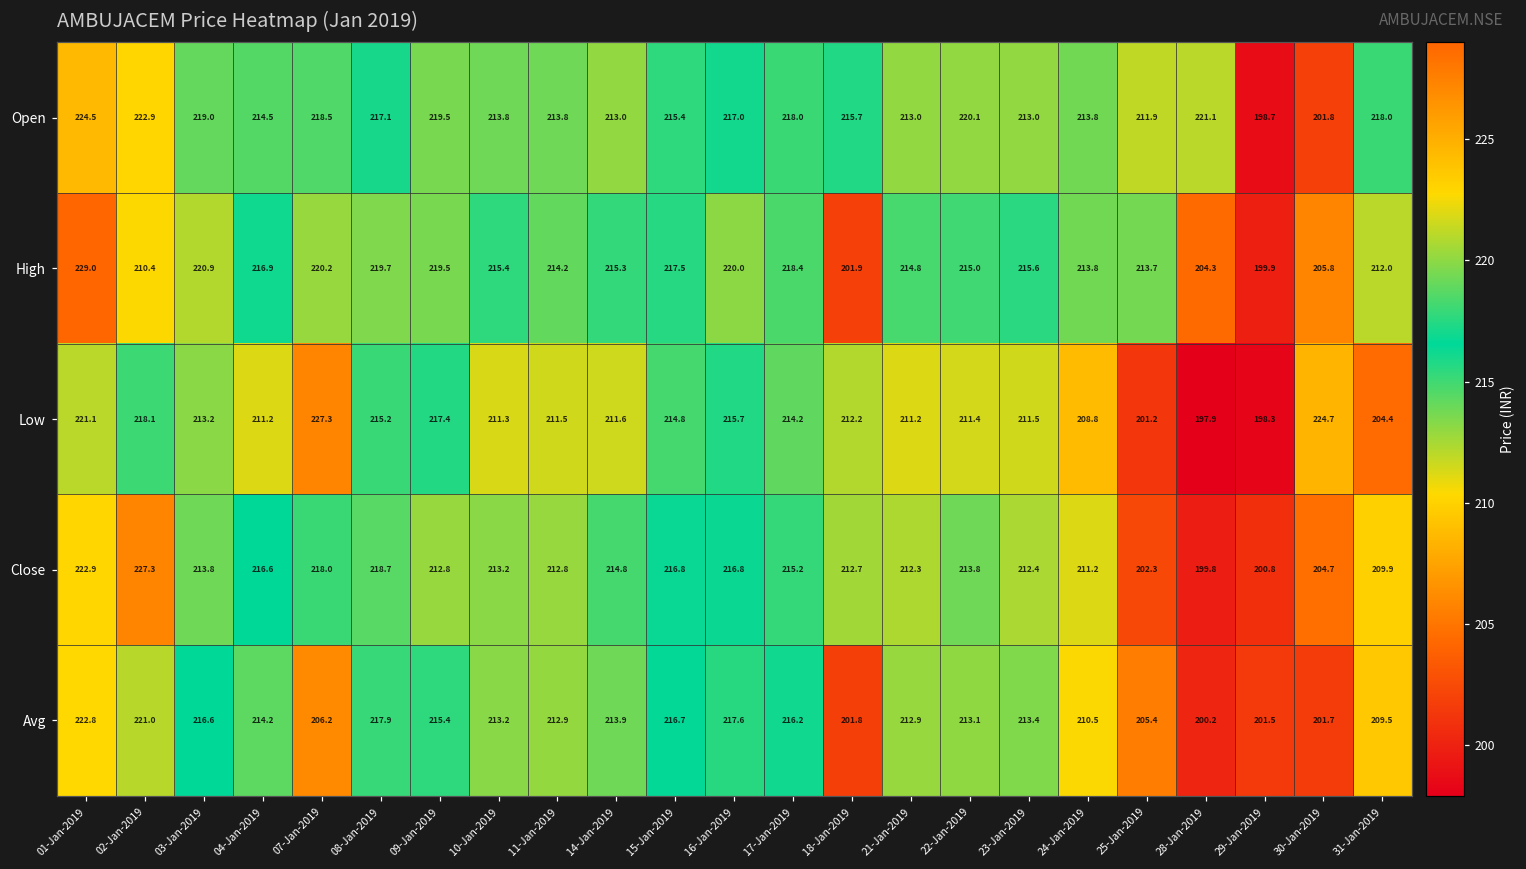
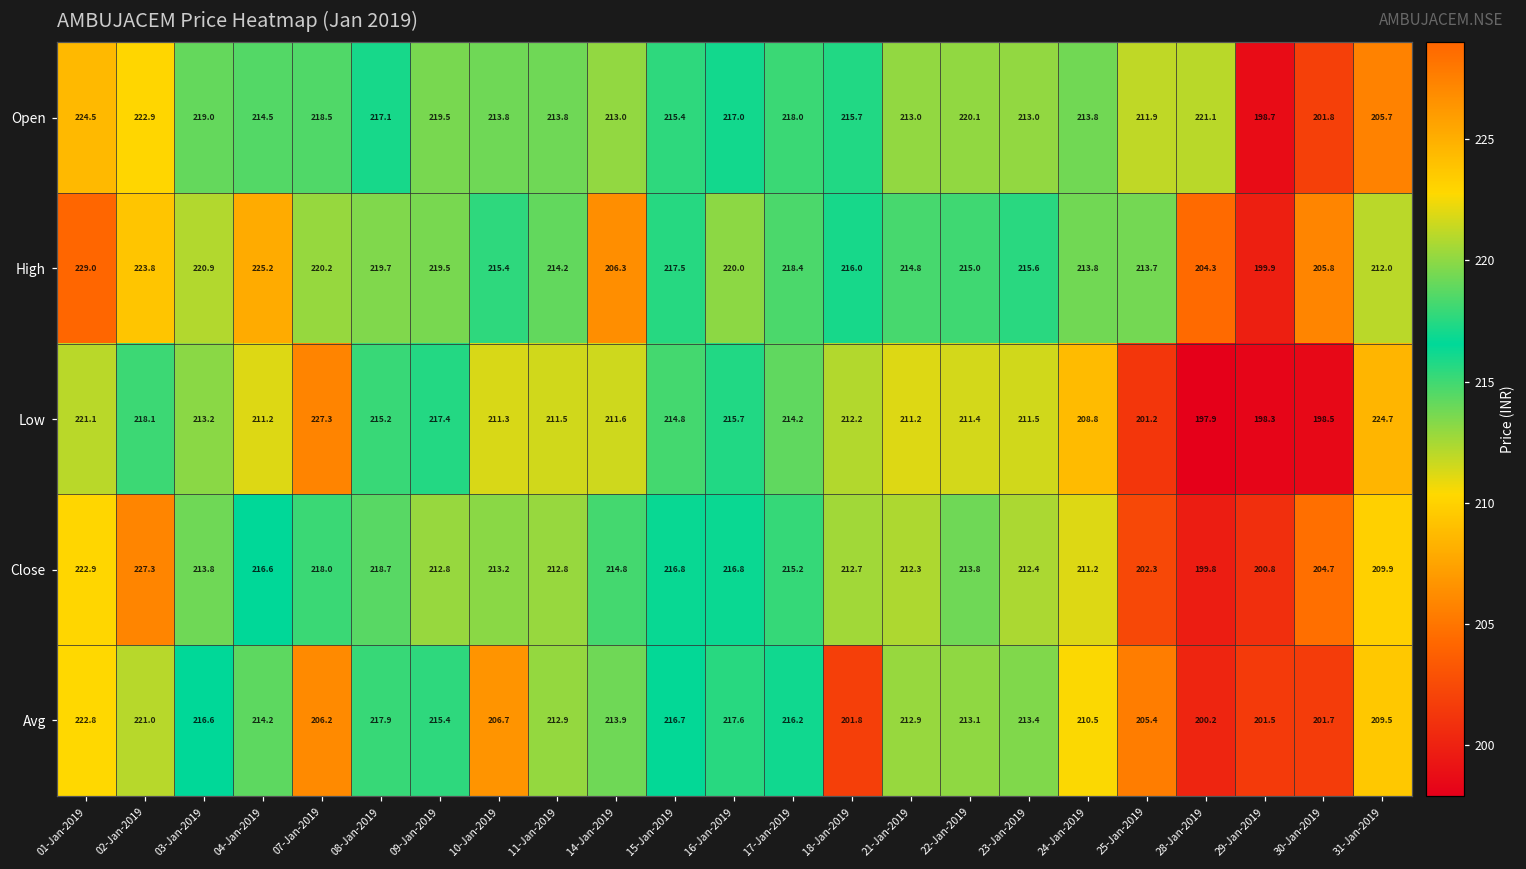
  {
    "Open": {
      "01-Jan-2019": 224.5,
      "02-Jan-2019": 222.9,
      "03-Jan-2019": 219.0,
      "04-Jan-2019": 214.5,
      "07-Jan-2019": 218.5,
      "08-Jan-2019": 217.1,
      "09-Jan-2019": 219.5,
      "10-Jan-2019": 213.8,
      "11-Jan-2019": 213.8,
      "14-Jan-2019": 213.0,
      "15-Jan-2019": 215.4,
      "16-Jan-2019": 217.0,
      "17-Jan-2019": 218.0,
      "18-Jan-2019": 215.7,
      "21-Jan-2019": 213.0,
      "22-Jan-2019": 220.1,
      "23-Jan-2019": 213.0,
      "24-Jan-2019": 213.8,
      "25-Jan-2019": 211.9,
      "28-Jan-2019": 221.1,
      "29-Jan-2019": 198.7,
      "30-Jan-2019": 201.8,
-     "31-Jan-2019": 218.0
+     "31-Jan-2019": 205.7
    },
    "High": {
      "01-Jan-2019": 229.0,
-     "02-Jan-2019": 210.4,
+     "02-Jan-2019": 223.8,
      "03-Jan-2019": 220.9,
-     "04-Jan-2019": 216.9,
+     "04-Jan-2019": 225.2,
      "07-Jan-2019": 220.2,
      "08-Jan-2019": 219.7,
      "09-Jan-2019": 219.5,
      "10-Jan-2019": 215.4,
      "11-Jan-2019": 214.2,
-     "14-Jan-2019": 215.3,
+     "14-Jan-2019": 206.3,
      "15-Jan-2019": 217.5,
      "16-Jan-2019": 220.0,
      "17-Jan-2019": 218.4,
-     "18-Jan-2019": 201.9,
+     "18-Jan-2019": 216.0,
      "21-Jan-2019": 214.8,
      "22-Jan-2019": 215.0,
      "23-Jan-2019": 215.6,
      "24-Jan-2019": 213.8,
      "25-Jan-2019": 213.7,
      "28-Jan-2019": 204.3,
      "29-Jan-2019": 199.9,
      "30-Jan-2019": 205.8,
      "31-Jan-2019": 212.0
    },
    "Low": {
      "01-Jan-2019": 221.1,
      "02-Jan-2019": 218.1,
      "03-Jan-2019": 213.2,
      "04-Jan-2019": 211.2,
      "07-Jan-2019": 227.3,
      "08-Jan-2019": 215.2,
      "09-Jan-2019": 217.4,
      "10-Jan-2019": 211.3,
      "11-Jan-2019": 211.5,
      "14-Jan-2019": 211.6,
      "15-Jan-2019": 214.8,
      "16-Jan-2019": 215.7,
      "17-Jan-2019": 214.2,
      "18-Jan-2019": 212.2,
      "21-Jan-2019": 211.2,
      "22-Jan-2019": 211.4,
      "23-Jan-2019": 211.5,
      "24-Jan-2019": 208.8,
      "25-Jan-2019": 201.2,
      "28-Jan-2019": 197.9,
      "29-Jan-2019": 198.3,
-     "30-Jan-2019": 224.7,
-     "31-Jan-2019": 204.4
+     "30-Jan-2019": 198.5,
+     "31-Jan-2019": 224.7
    },
    "Close": {
      "01-Jan-2019": 222.9,
      "02-Jan-2019": 227.3,
      "03-Jan-2019": 213.8,
      "04-Jan-2019": 216.6,
      "07-Jan-2019": 218.0,
      "08-Jan-2019": 218.7,
      "09-Jan-2019": 212.8,
      "10-Jan-2019": 213.2,
      "11-Jan-2019": 212.8,
      "14-Jan-2019": 214.8,
      "15-Jan-2019": 216.8,
      "16-Jan-2019": 216.8,
      "17-Jan-2019": 215.2,
      "18-Jan-2019": 212.7,
      "21-Jan-2019": 212.3,
      "22-Jan-2019": 213.8,
      "23-Jan-2019": 212.4,
      "24-Jan-2019": 211.2,
      "25-Jan-2019": 202.3,
      "28-Jan-2019": 199.8,
      "29-Jan-2019": 200.8,
      "30-Jan-2019": 204.7,
      "31-Jan-2019": 209.9
    },
    "Avg": {
      "01-Jan-2019": 222.8,
      "02-Jan-2019": 221.0,
      "03-Jan-2019": 216.6,
      "04-Jan-2019": 214.2,
      "07-Jan-2019": 206.2,
      "08-Jan-2019": 217.9,
      "09-Jan-2019": 215.4,
-     "10-Jan-2019": 213.2,
+     "10-Jan-2019": 206.7,
      "11-Jan-2019": 212.9,
      "14-Jan-2019": 213.9,
      "15-Jan-2019": 216.7,
      "16-Jan-2019": 217.6,
      "17-Jan-2019": 216.2,
      "18-Jan-2019": 201.8,
      "21-Jan-2019": 212.9,
      "22-Jan-2019": 213.1,
      "23-Jan-2019": 213.4,
      "24-Jan-2019": 210.5,
      "25-Jan-2019": 205.4,
      "28-Jan-2019": 200.2,
      "29-Jan-2019": 201.5,
      "30-Jan-2019": 201.7,
      "31-Jan-2019": 209.5
    }
  }
